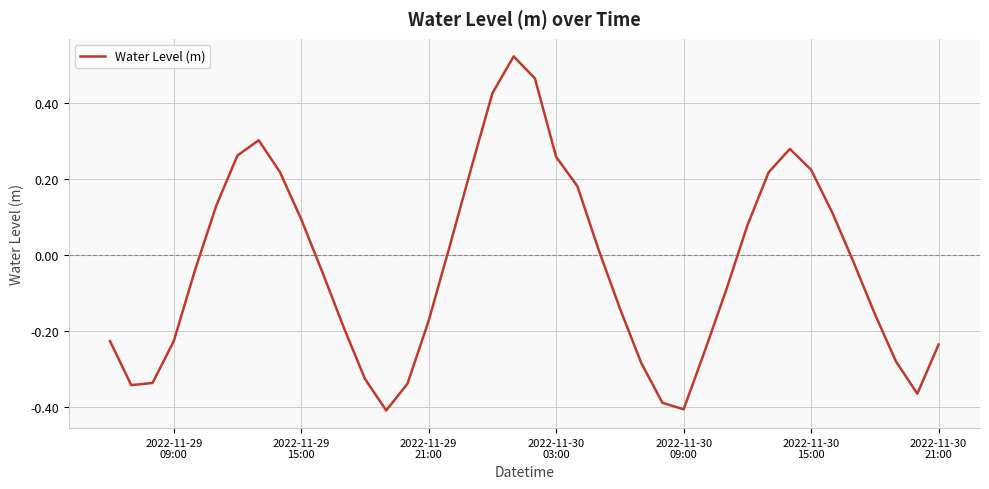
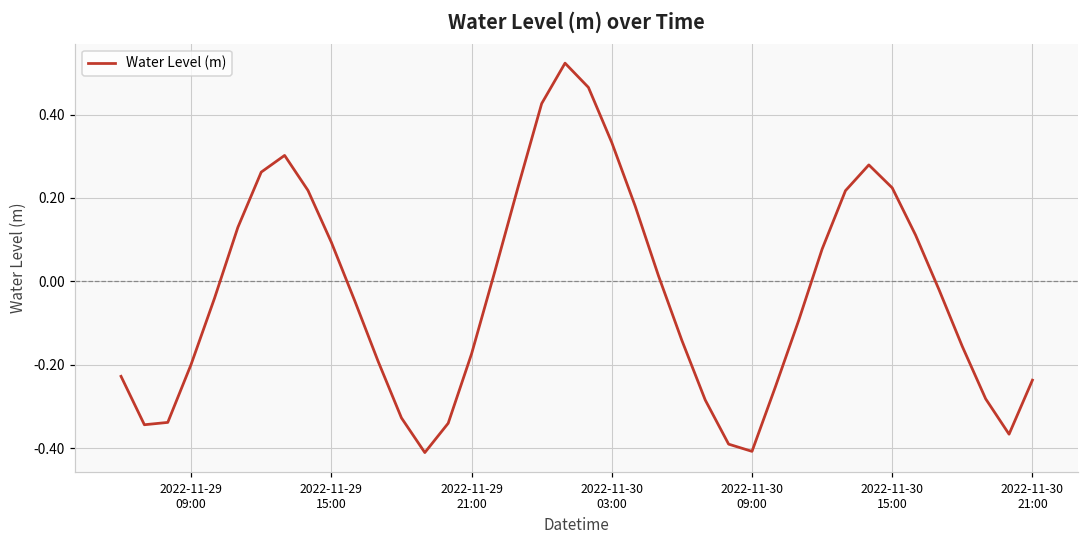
  {
-   "2022-11-29 09:00": -0.23,
+   "2022-11-29 09:00": -0.20,
    "2022-11-29 15:00": 0.09,
    "2022-11-29 21:00": -0.17,
-   "2022-11-30 03:00": 0.26,
+   "2022-11-30 03:00": 0.33,
    "2022-11-30 09:00": -0.41,
    "2022-11-30 15:00": 0.22,
    "2022-11-30 21:00": -0.24
  }
